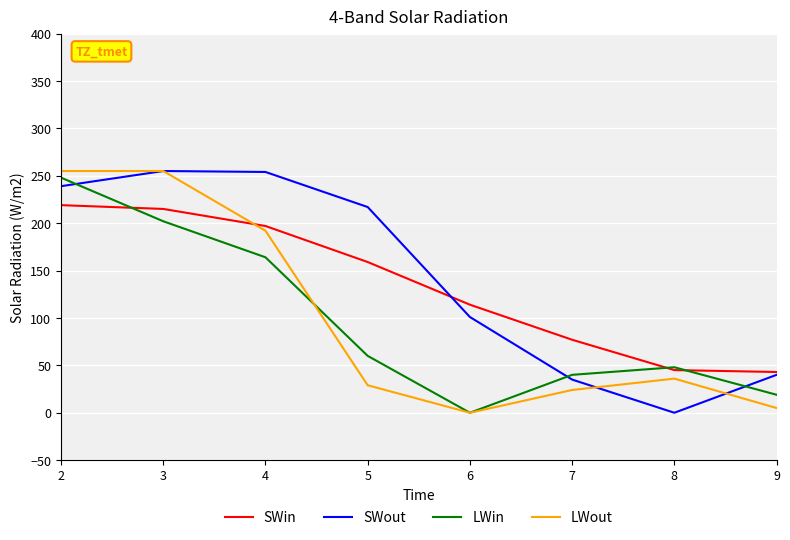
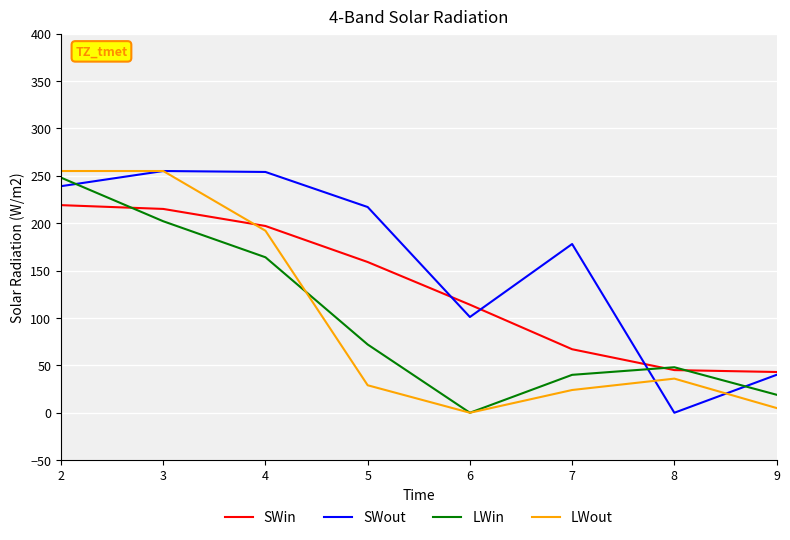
  {
    "SWin": {
      "2": 220,
      "3": 220,
      "4": 200,
      "5": 160,
      "6": 110,
-     "7": 80,
+     "7": 70,
      "8": 50,
      "9": 40
    },
    "SWout": {
      "2": 240,
      "4": 250,
      "5": 220,
      "6": 100,
-     "7": 40,
+     "7": 180,
      "8": 0,
      "9": 40
    },
    "LWin": {
      "2": 250,
      "3": 200,
      "4": 160,
-     "5": 60,
+     "5": 70,
      "7": 40,
      "8": 50,
      "9": 20
    },
    "LWout": {
      "2": 260,
      "4": 190,
      "5": 30,
      "7": 20,
      "8": 40,
      "9": 10
    }
  }
